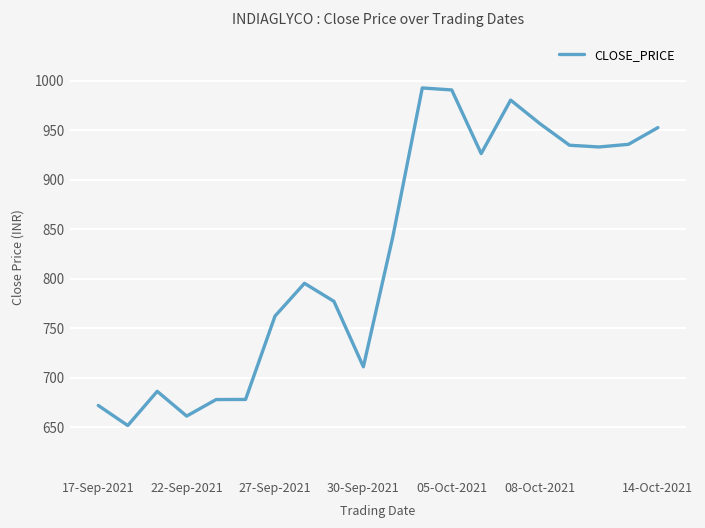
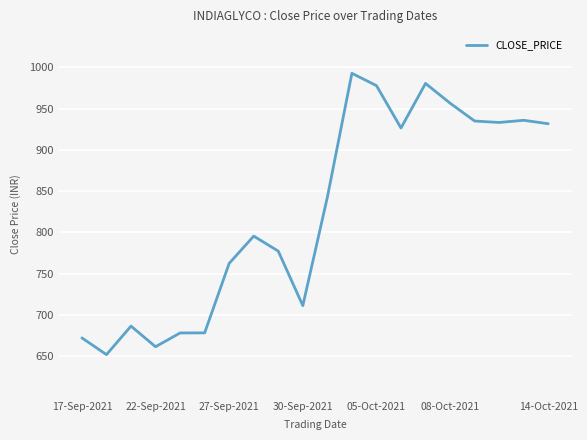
  {
    "17-Sep-2021": 670,
    "22-Sep-2021": 660,
    "27-Sep-2021": 760,
    "30-Sep-2021": 710,
-   "05-Oct-2021": 990,
+   "05-Oct-2021": 980,
    "08-Oct-2021": 960,
-   "14-Oct-2021": 950
+   "14-Oct-2021": 930
  }
